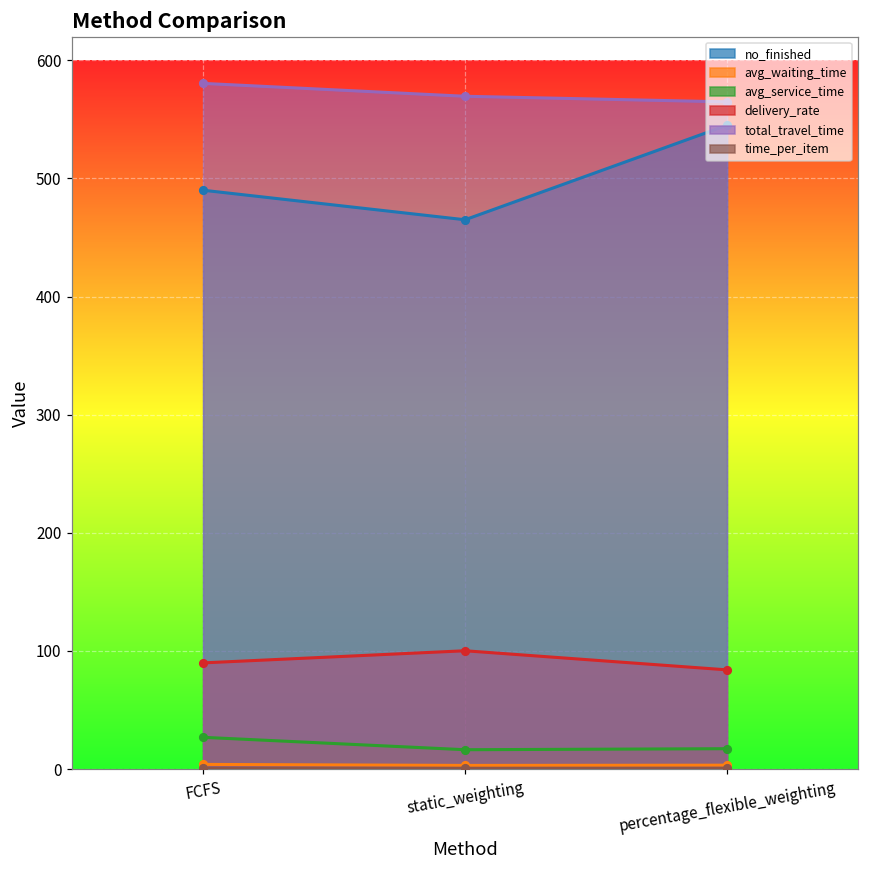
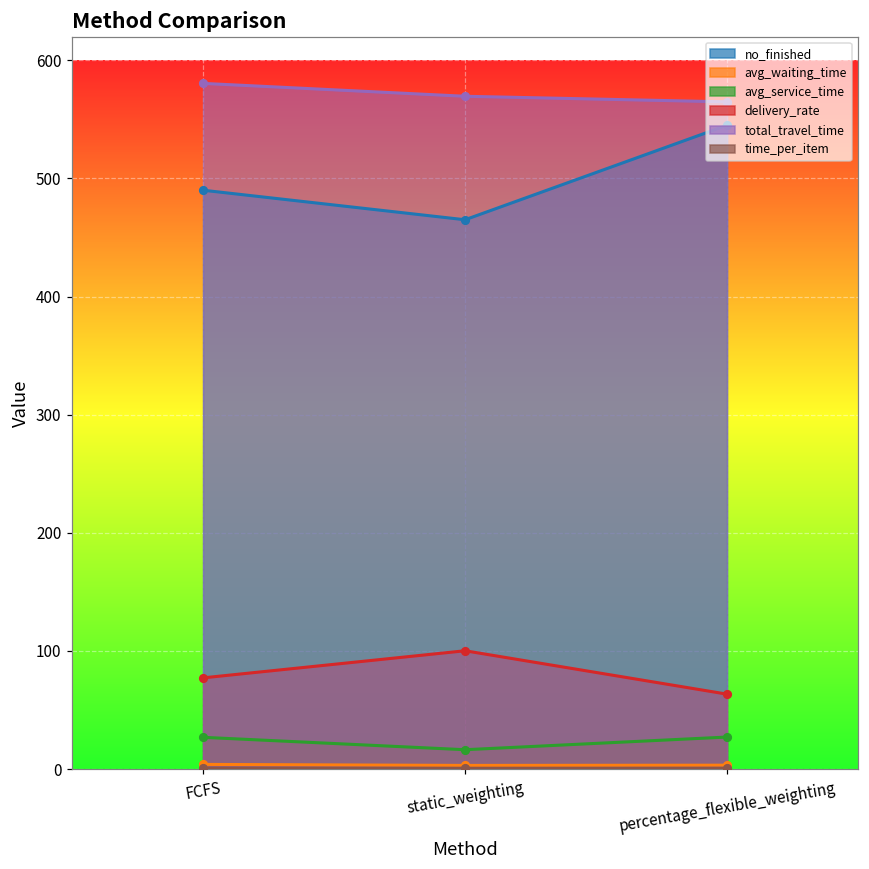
  {
    "no_finished": {
      "FCFS": 490,
      "static_weighting": 465
    },
    "avg_waiting_time": {
      "FCFS": 4,
      "static_weighting": 3,
      "percentage_flexible_weighting": 3
    },
    "avg_service_time": {
      "FCFS": 27,
      "static_weighting": 16,
-     "percentage_flexible_weighting": 17
+     "percentage_flexible_weighting": 27
    },
    "delivery_rate": {
-     "FCFS": 90,
+     "FCFS": 77,
      "static_weighting": 100,
-     "percentage_flexible_weighting": 84
+     "percentage_flexible_weighting": 63
    },
    "total_travel_time": {
      "FCFS": 580,
      "static_weighting": 570
    },
    "time_per_item": {
      "FCFS": 1,
      "static_weighting": 1,
      "percentage_flexible_weighting": 1
    }
  }
